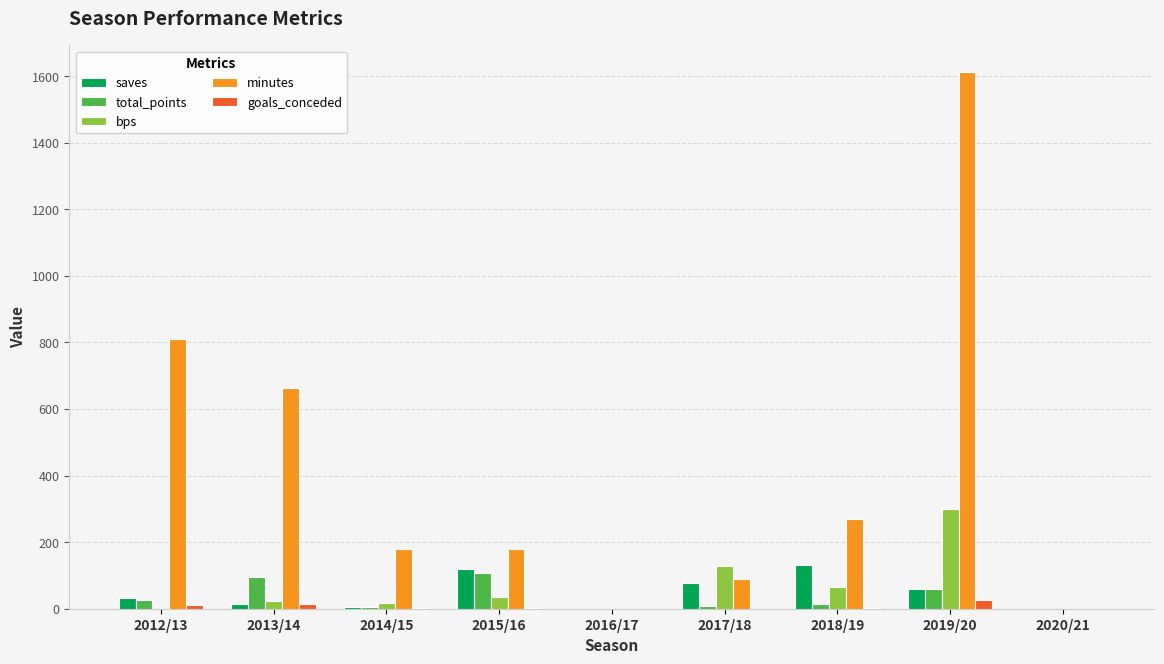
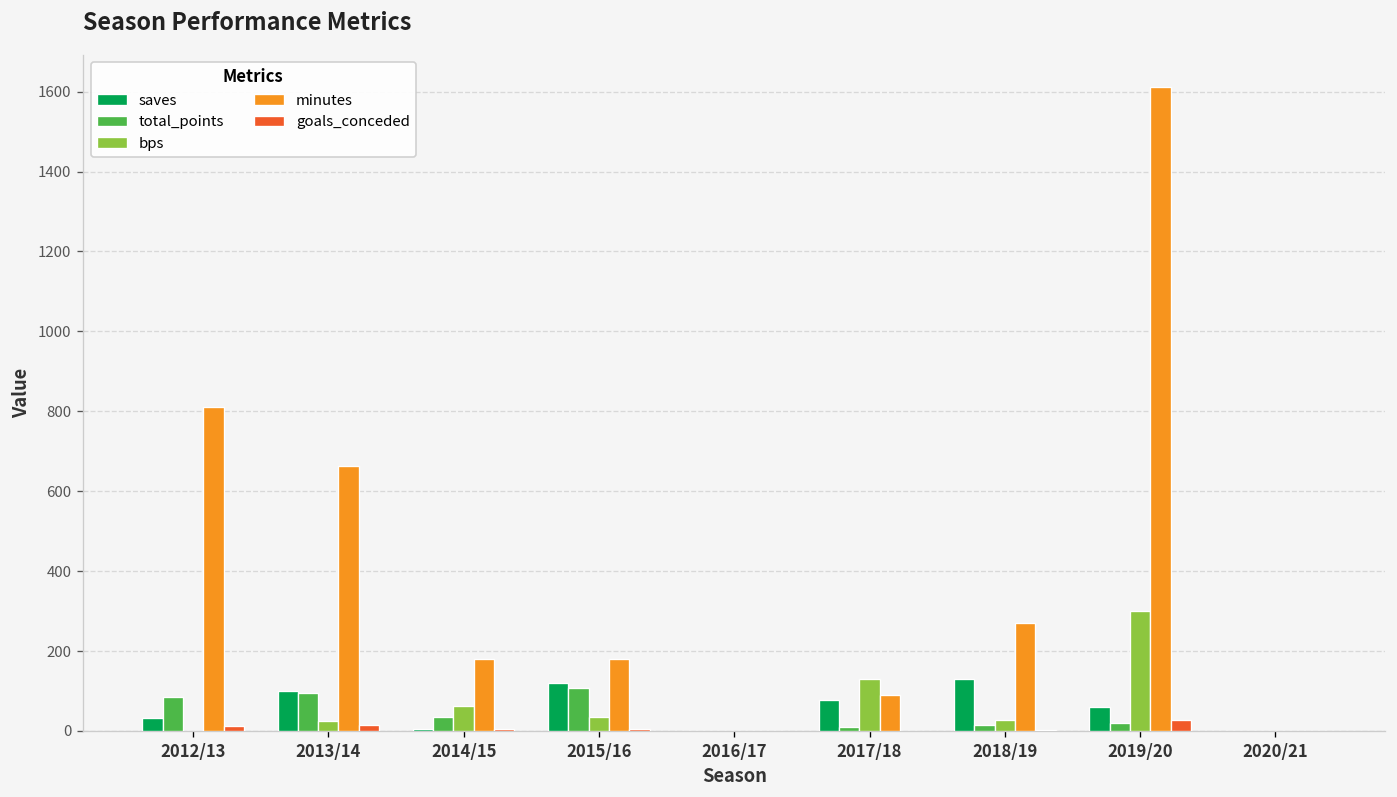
  {
    "saves": {
      "2012/13": 30,
-     "2013/14": 10,
+     "2013/14": 100,
      "2015/16": 120,
      "2016/17": 0,
      "2017/18": 80,
      "2018/19": 130,
      "2019/20": 60,
      "2020/21": 0
    },
    "total_points": {
-     "2012/13": 30,
+     "2012/13": 90,
      "2013/14": 100,
-     "2014/15": 0,
+     "2014/15": 40,
      "2015/16": 110,
      "2016/17": 0,
      "2017/18": 10,
      "2018/19": 10,
-     "2019/20": 60,
+     "2019/20": 20,
      "2020/21": 0
    },
    "bps": {
      "2012/13": 0,
      "2013/14": 20,
-     "2014/15": 20,
+     "2014/15": 60,
      "2015/16": 30,
      "2016/17": 0,
      "2017/18": 130,
-     "2018/19": 60,
+     "2018/19": 30,
      "2019/20": 300,
      "2020/21": 0
    }
  }
